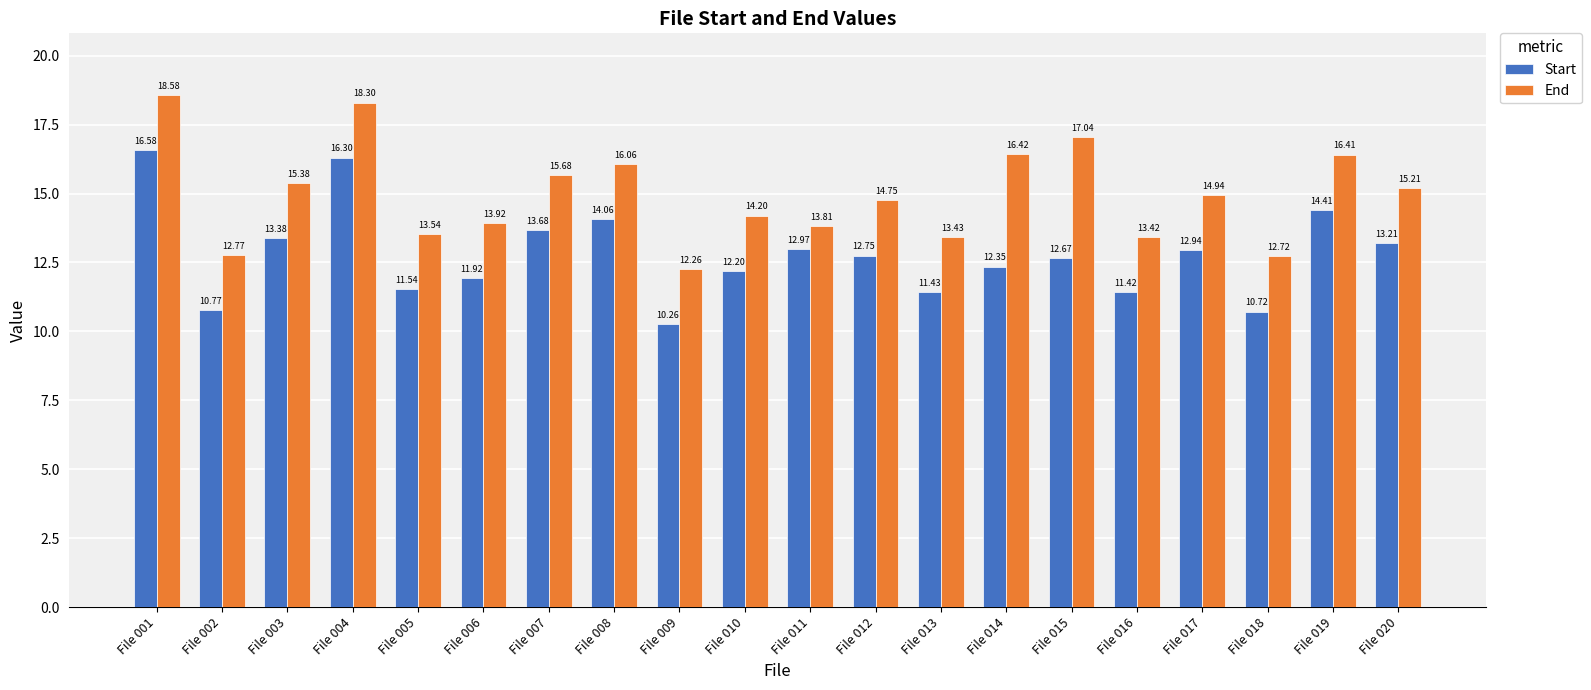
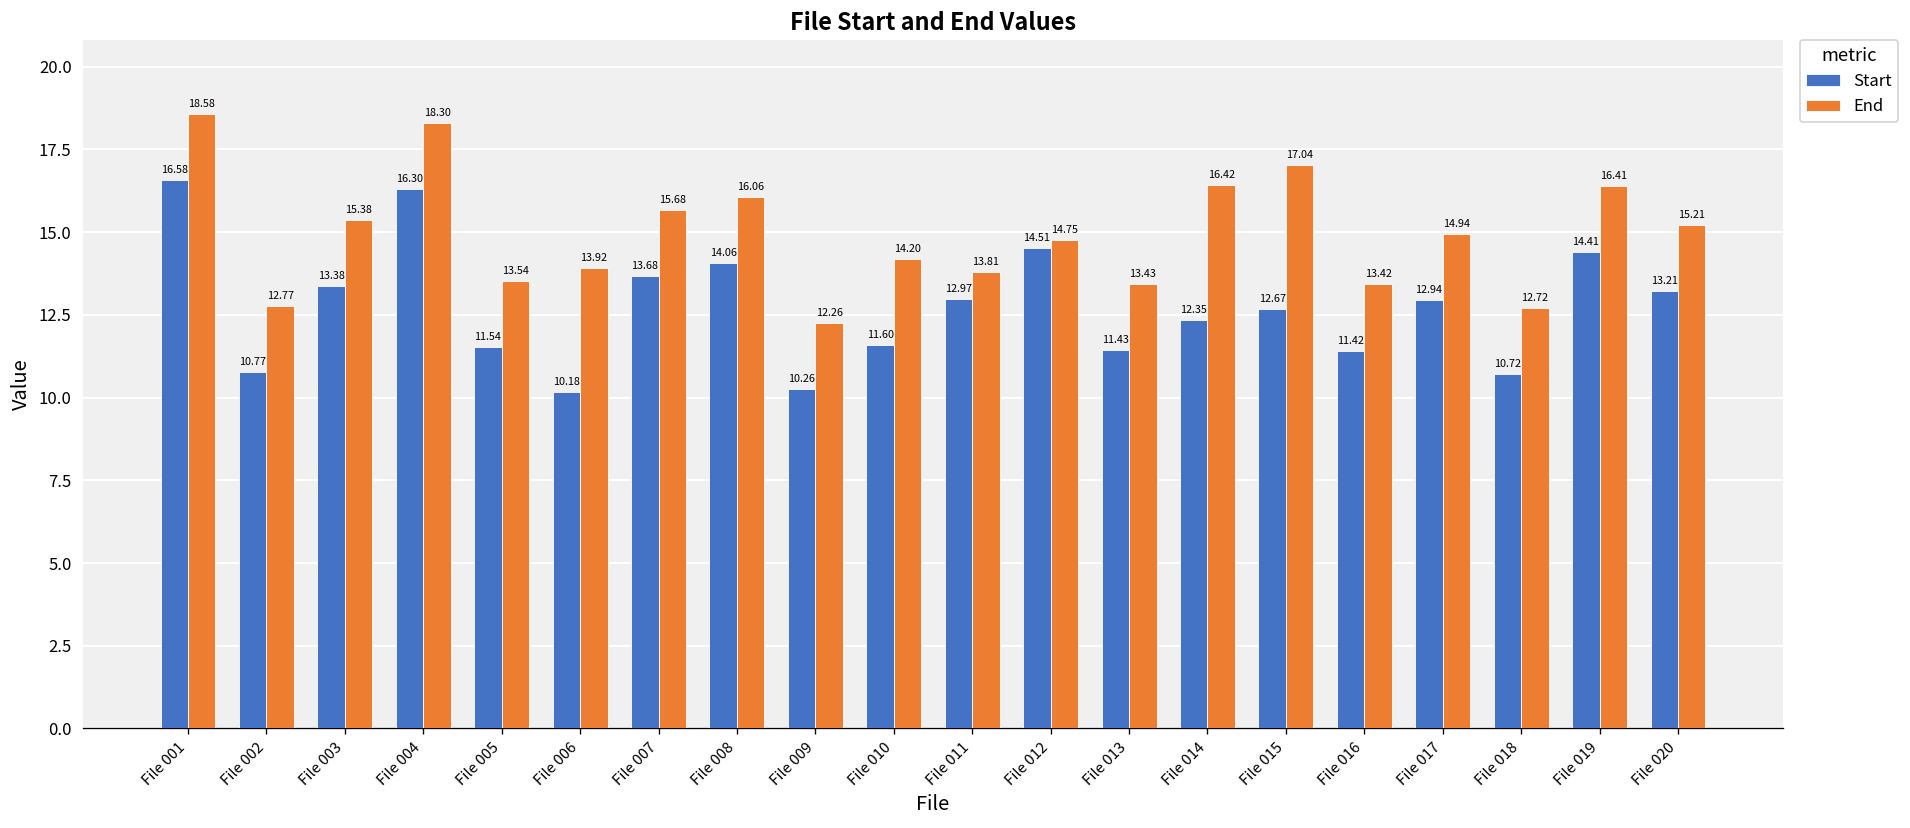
  {
    "Start": {
      "File 001": 16.58,
      "File 002": 10.77,
      "File 003": 13.38,
      "File 004": 16.30,
      "File 005": 11.54,
-     "File 006": 11.92,
+     "File 006": 10.18,
      "File 007": 13.68,
      "File 008": 14.06,
      "File 009": 10.26,
-     "File 010": 12.20,
+     "File 010": 11.60,
      "File 011": 12.97,
-     "File 012": 12.75,
+     "File 012": 14.51,
      "File 013": 11.43,
      "File 014": 12.35,
      "File 015": 12.67,
      "File 016": 11.42,
      "File 017": 12.94,
      "File 018": 10.72,
      "File 019": 14.41,
      "File 020": 13.21
    },
    "End": {
      "File 001": 18.58,
      "File 002": 12.77,
      "File 003": 15.38,
      "File 004": 18.30,
      "File 005": 13.54,
      "File 006": 13.92,
      "File 007": 15.68,
      "File 008": 16.06,
      "File 009": 12.26,
      "File 010": 14.20,
      "File 011": 13.81,
      "File 012": 14.75,
      "File 013": 13.43,
      "File 014": 16.42,
      "File 015": 17.04,
      "File 016": 13.42,
      "File 017": 14.94,
      "File 018": 12.72,
      "File 019": 16.41,
      "File 020": 15.21
    }
  }
